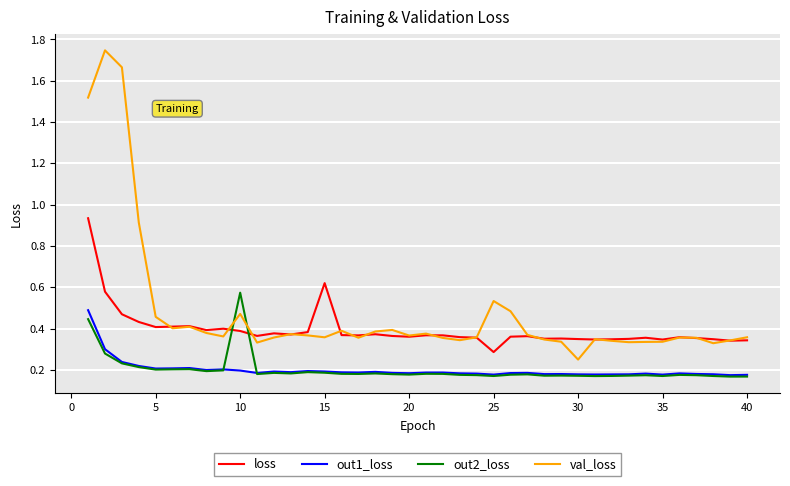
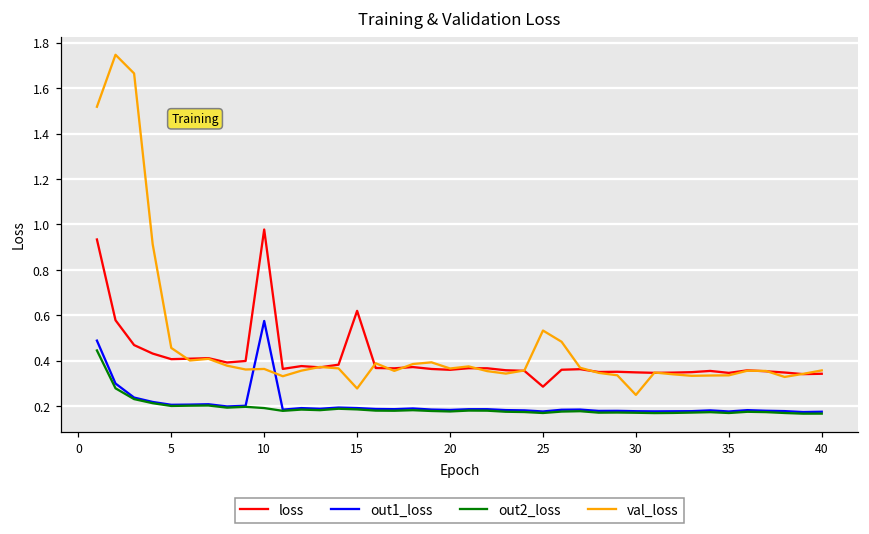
  {
    "loss": {
      "5": 0.41,
-     "10": 0.39,
+     "10": 0.98,
      "15": 0.62,
      "25": 0.29,
      "30": 0.35,
      "40": 0.34
    },
    "out1_loss": {
-     "10": 0.20
+     "10": 0.58
    },
    "out2_loss": {
-     "10": 0.57
+     "10": 0.19
    },
    "val_loss": {
      "5": 0.46,
-     "10": 0.47,
-     "15": 0.36,
+     "10": 0.36,
+     "15": 0.28,
      "25": 0.53,
      "30": 0.25,
      "40": 0.36
    }
  }
